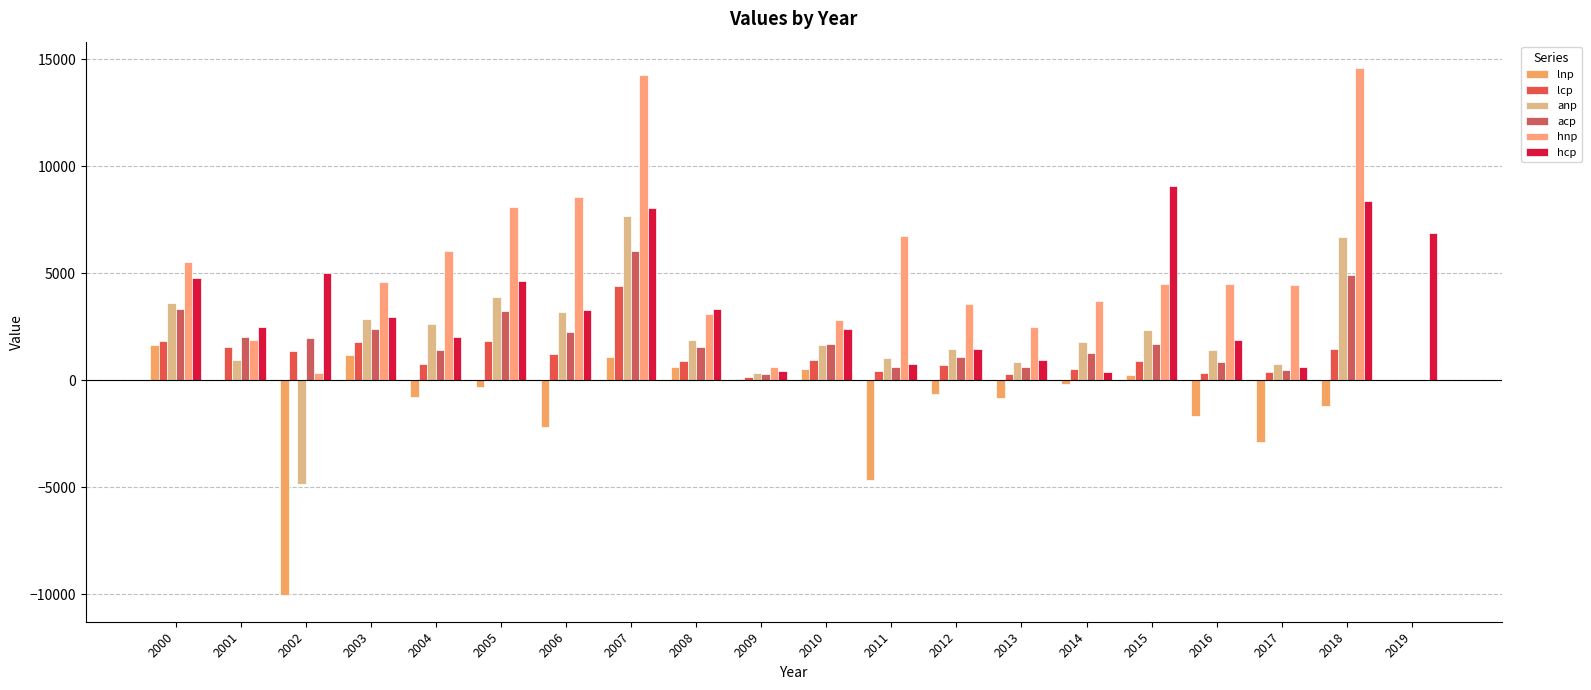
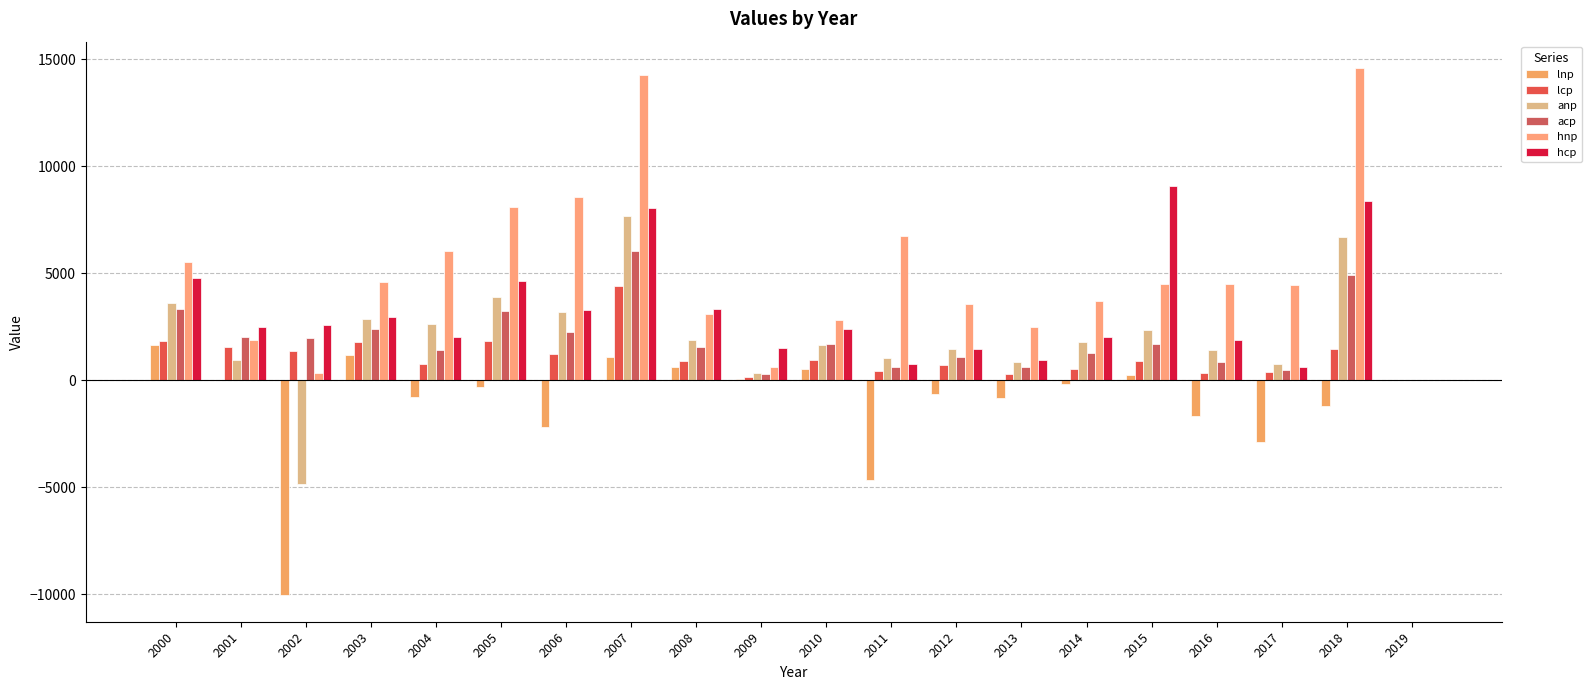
  {
    "hcp": {
      "2000": 4800,
      "2001": 2500,
-     "2002": 5000,
+     "2002": 2600,
      "2003": 3000,
      "2004": 2000,
      "2005": 4600,
      "2006": 3300,
      "2007": 8100,
      "2008": 3400,
-     "2009": 400,
+     "2009": 1500,
      "2010": 2400,
      "2011": 800,
      "2012": 1500,
      "2013": 1000,
-     "2014": 400,
+     "2014": 2000,
      "2015": 9100,
      "2016": 1900,
      "2017": 600,
      "2018": 8400,
-     "2019": 6900
+     "2019": 0
    }
  }
